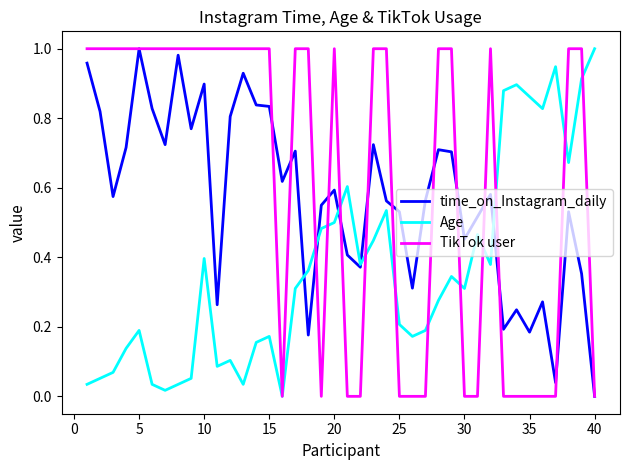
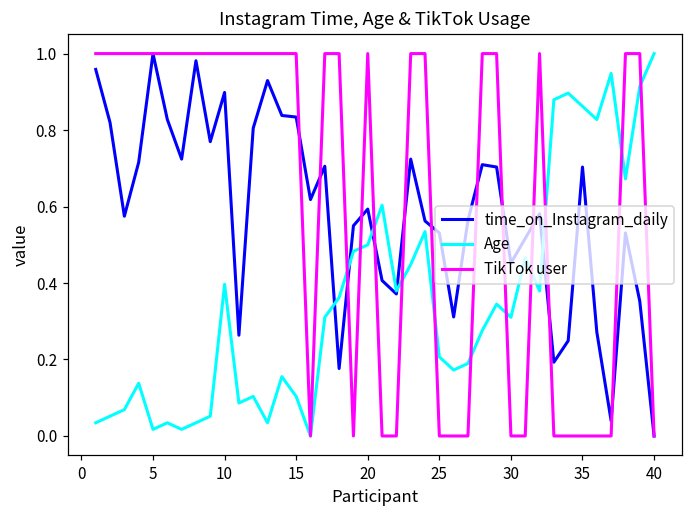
  {
    "time_on_Instagram_daily": {
      "10": 0.90,
      "15": 0.83,
      "20": 0.59,
-     "35": 0.18
+     "35": 0.70
    },
    "Age": {
-     "5": 0.19,
+     "5": 0.02,
      "10": 0.40,
-     "15": 0.17,
+     "15": 0.10,
      "20": 0.50,
      "25": 0.21,
      "30": 0.31,
      "35": 0.86,
      "40": 1.00
    },
    "TikTok user": {
      "10": 1.00,
      "15": 1.00,
      "20": 1.00,
      "25": 0.00,
      "30": 0.00,
      "35": 0.00
    }
  }
